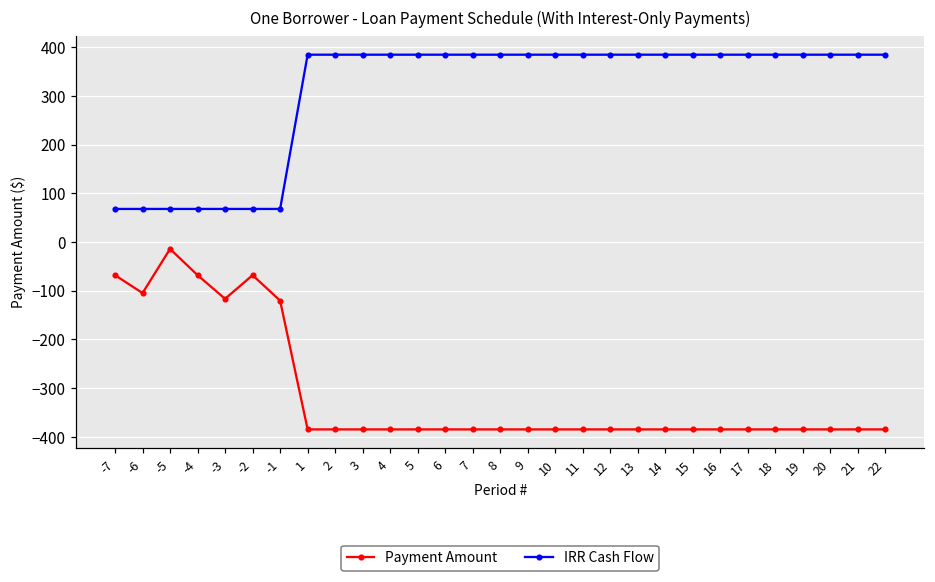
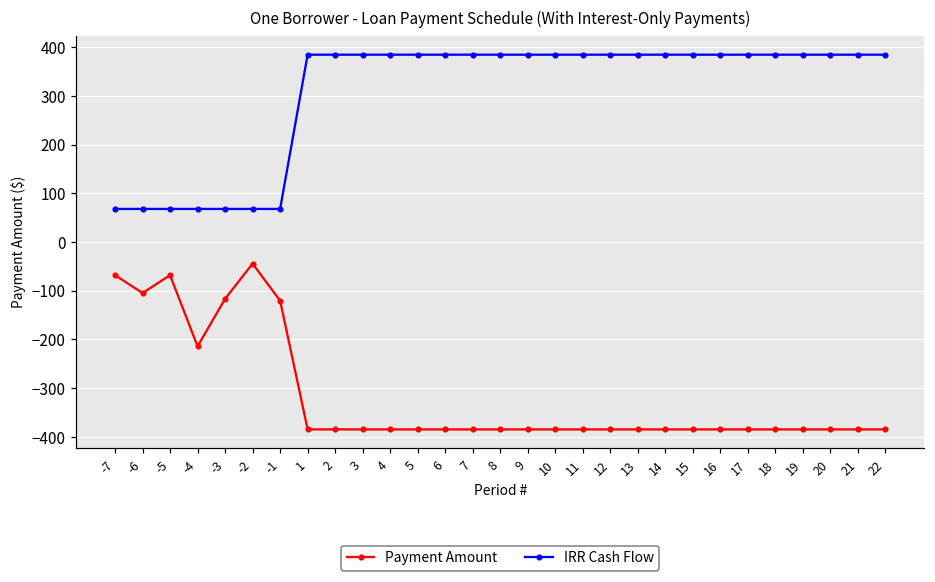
  {
    "Payment Amount": {
      "-7": -70,
      "-6": -100,
-     "-5": -10,
-     "-4": -70,
+     "-5": -70,
+     "-4": -210,
      "-3": -120,
-     "-2": -70,
+     "-2": -40,
      "-1": -120,
      "1": -380,
      "2": -380,
      "3": -380,
      "4": -380,
      "5": -380,
      "6": -380,
      "7": -380,
      "8": -380,
      "9": -380,
      "10": -380,
      "11": -380,
      "12": -380,
      "13": -380,
      "14": -380,
      "15": -380,
      "16": -380,
      "17": -380,
      "18": -380,
      "19": -380,
      "20": -380,
      "21": -380,
      "22": -380
    },
    "IRR Cash Flow": {
      "-7": 70,
      "-6": 70,
      "-5": 70,
      "-4": 70,
      "-3": 70,
      "-2": 70,
      "-1": 70,
      "1": 380,
      "2": 380,
      "3": 380,
      "4": 380,
      "5": 380,
      "6": 380,
      "7": 380,
      "8": 380,
      "9": 380,
      "10": 380,
      "11": 380,
      "12": 380,
      "13": 380,
      "14": 380,
      "15": 380,
      "16": 380,
      "17": 380,
      "18": 380,
      "19": 380,
      "20": 380,
      "21": 380,
      "22": 380
    }
  }
